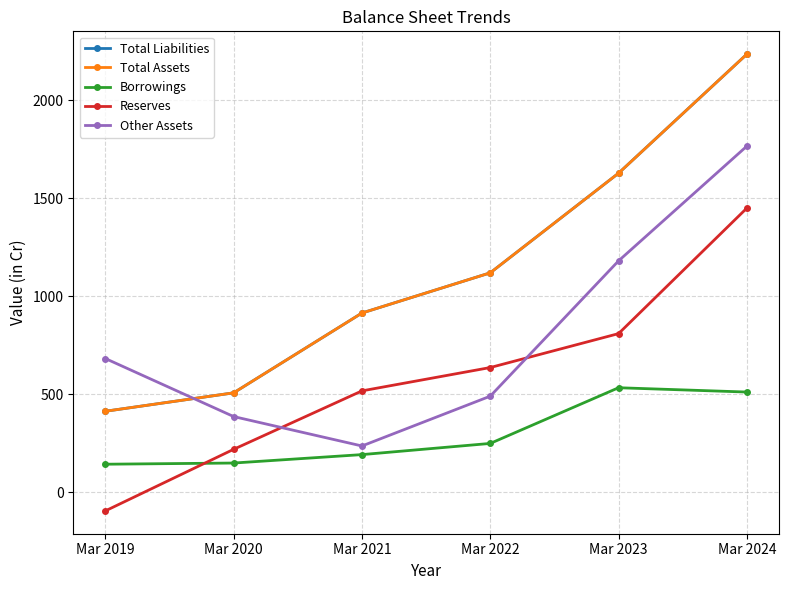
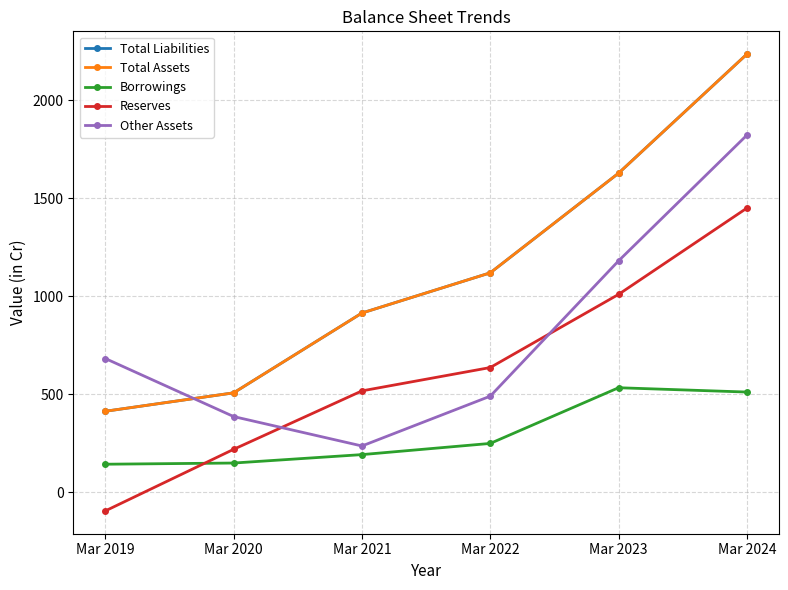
  {
    "Total Assets": {
      "Mar 2019": 410,
      "Mar 2020": 510,
      "Mar 2021": 920,
      "Mar 2022": 1120,
      "Mar 2023": 1630,
      "Mar 2024": 2240
    },
    "Borrowings": {
      "Mar 2019": 140,
      "Mar 2020": 150,
      "Mar 2021": 190,
      "Mar 2022": 250,
      "Mar 2023": 530,
      "Mar 2024": 510
    },
    "Reserves": {
      "Mar 2019": -90,
      "Mar 2020": 220,
      "Mar 2021": 520,
      "Mar 2022": 640,
-     "Mar 2023": 810,
+     "Mar 2023": 1010,
      "Mar 2024": 1450
    },
    "Other Assets": {
      "Mar 2019": 680,
      "Mar 2020": 390,
      "Mar 2021": 240,
      "Mar 2022": 490,
      "Mar 2023": 1180,
-     "Mar 2024": 1770
+     "Mar 2024": 1820
    }
  }
